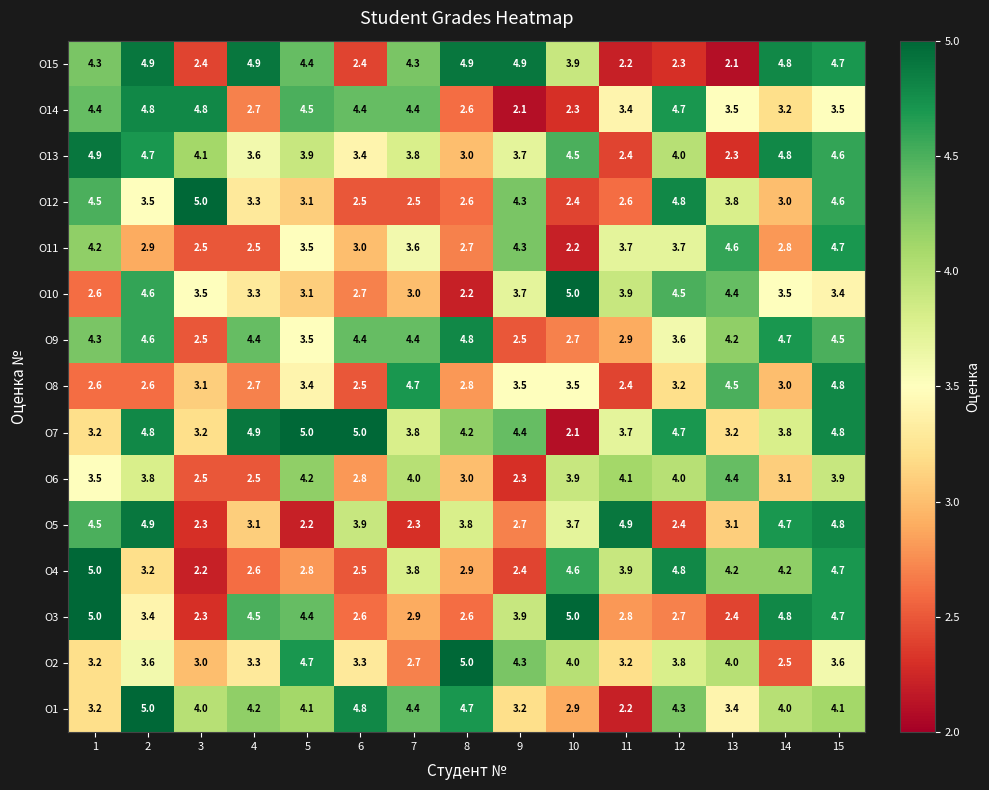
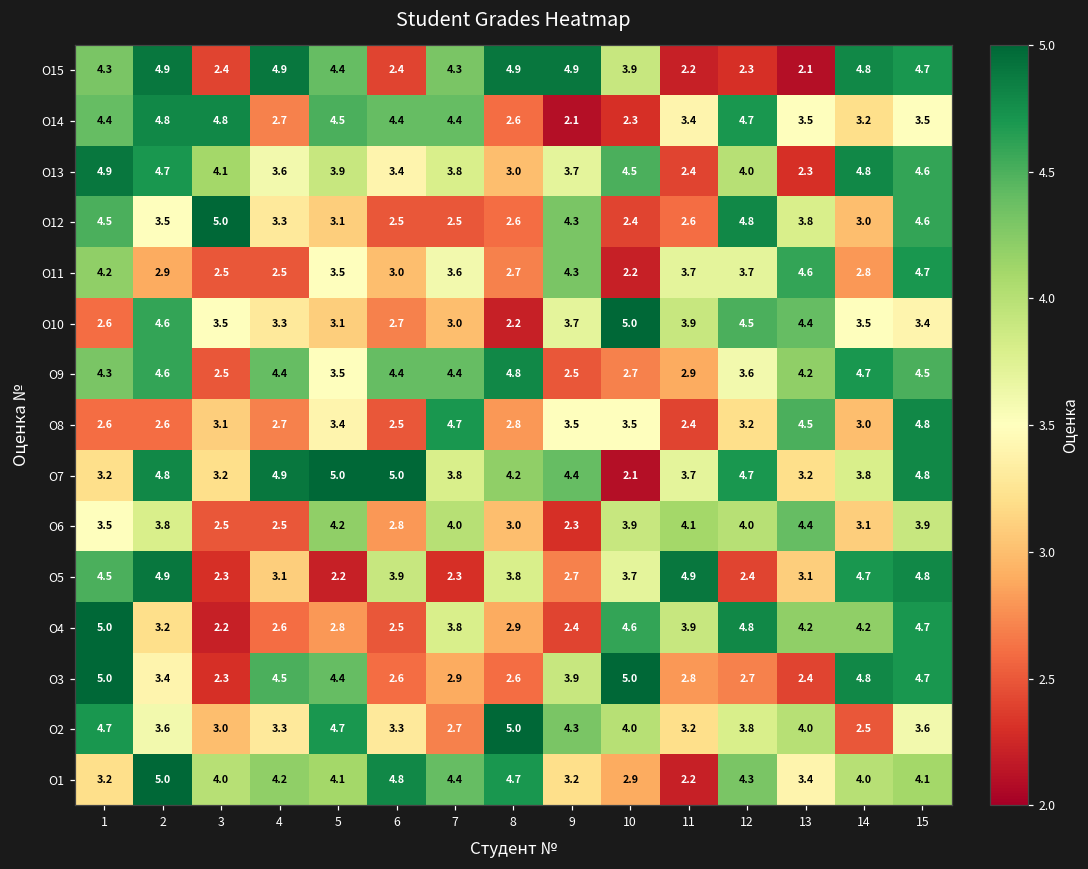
  {
    "О2": {
-     "1": 3.2,
+     "1": 4.7,
      "2": 3.6,
      "3": 3.0,
      "4": 3.3,
      "5": 4.7,
      "6": 3.3,
      "7": 2.7,
      "8": 5.0,
      "9": 4.3,
      "10": 4.0,
      "11": 3.2,
      "12": 3.8,
      "13": 4.0,
      "14": 2.5,
      "15": 3.6
    }
  }
